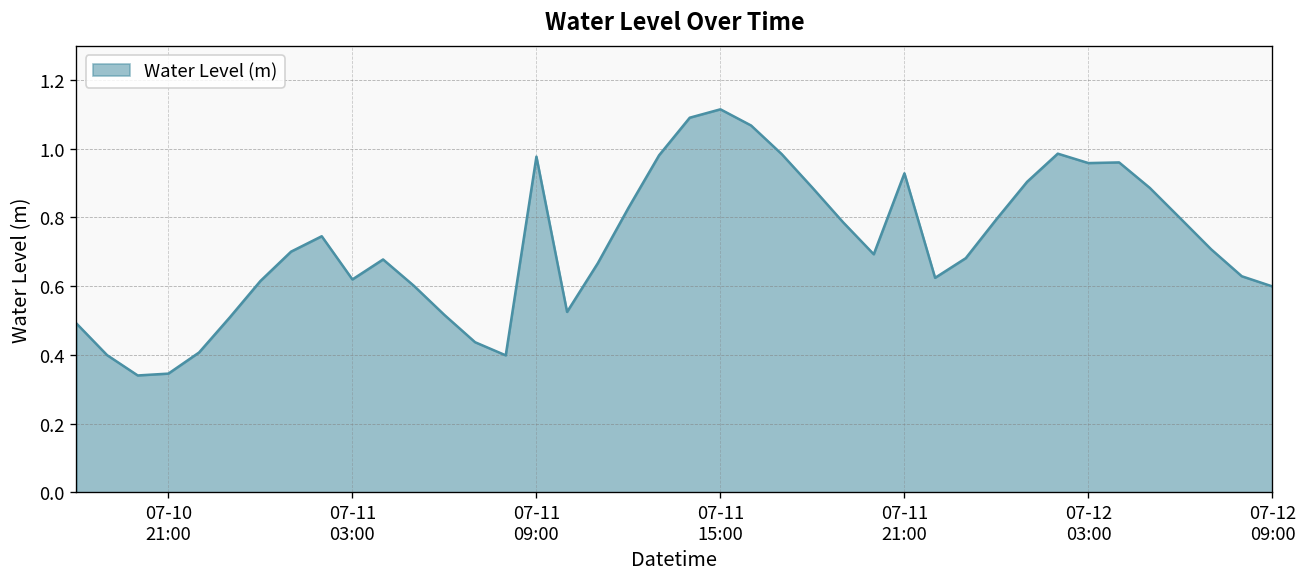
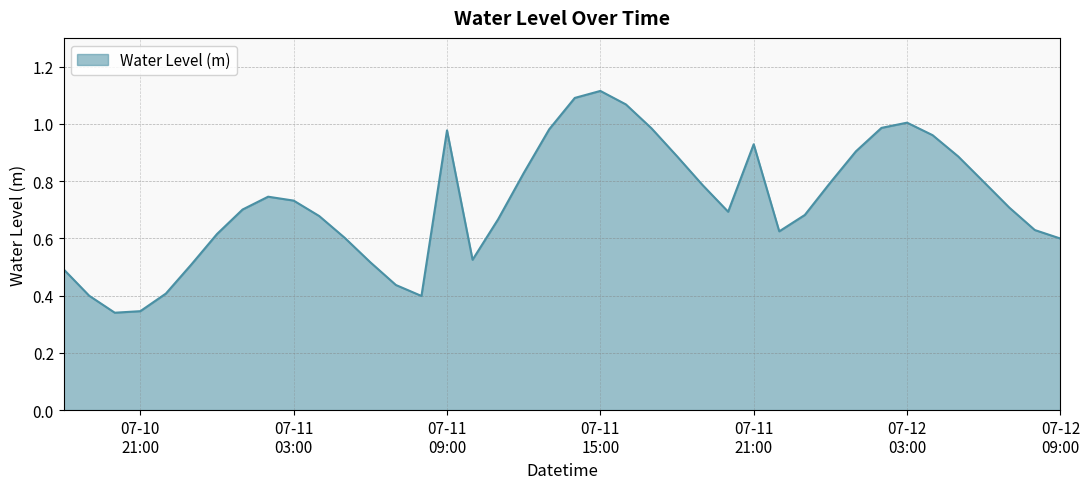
  {
    "07-10 21:00": 0.35,
-   "07-11 03:00": 0.62,
+   "07-11 03:00": 0.73,
    "07-11 09:00": 0.98,
    "07-11 15:00": 1.11,
    "07-11 21:00": 0.93,
-   "07-12 03:00": 0.96,
+   "07-12 03:00": 1.00,
    "07-12 09:00": 0.60
  }
